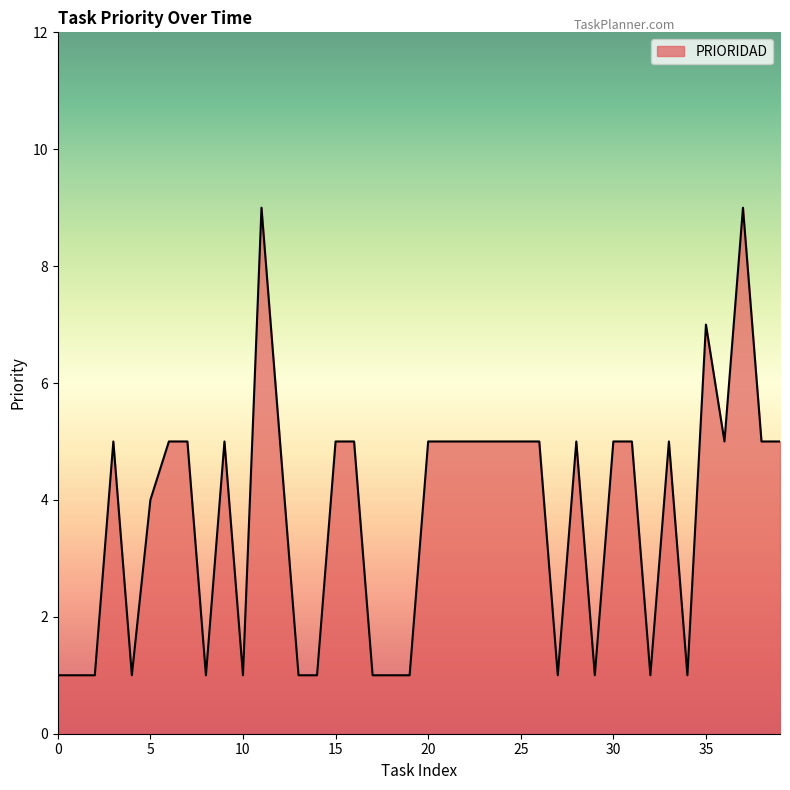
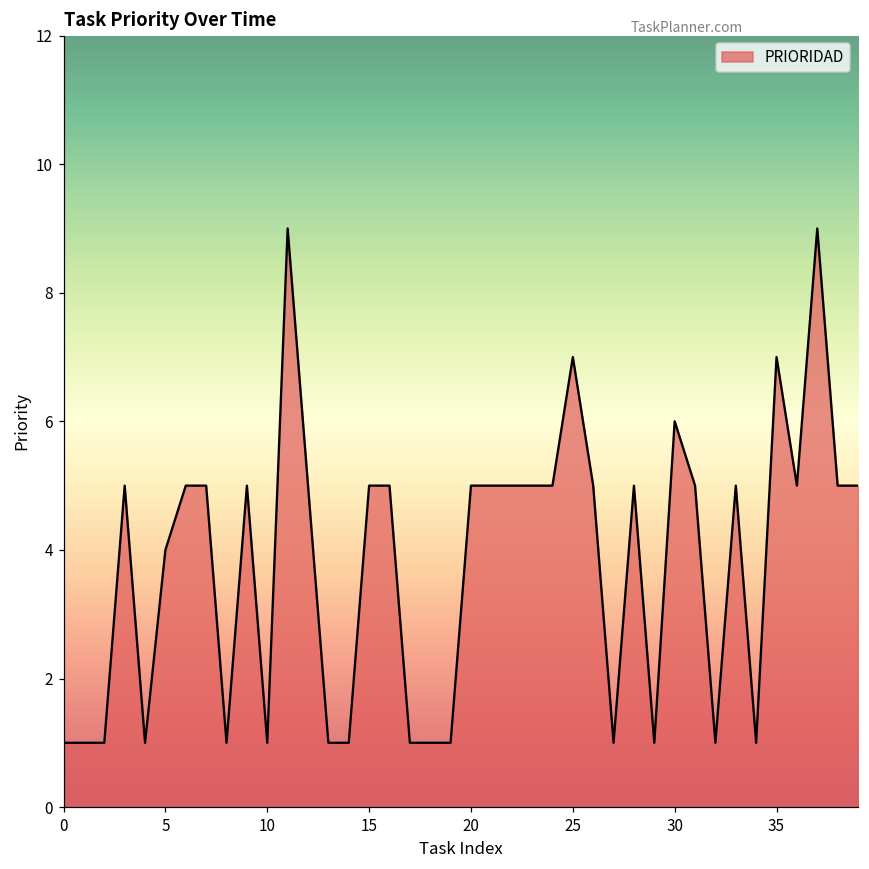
  {
    "0": 1,
    "5": 4,
    "10": 1,
    "15": 5,
    "20": 5,
-   "25": 5,
-   "30": 5,
+   "25": 7,
+   "30": 6,
    "35": 7
  }
